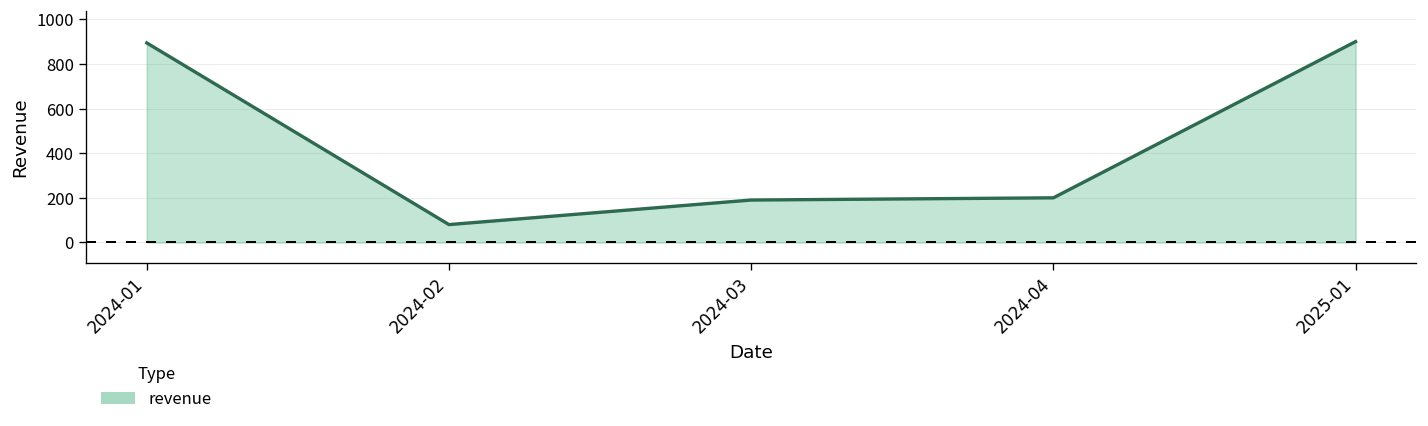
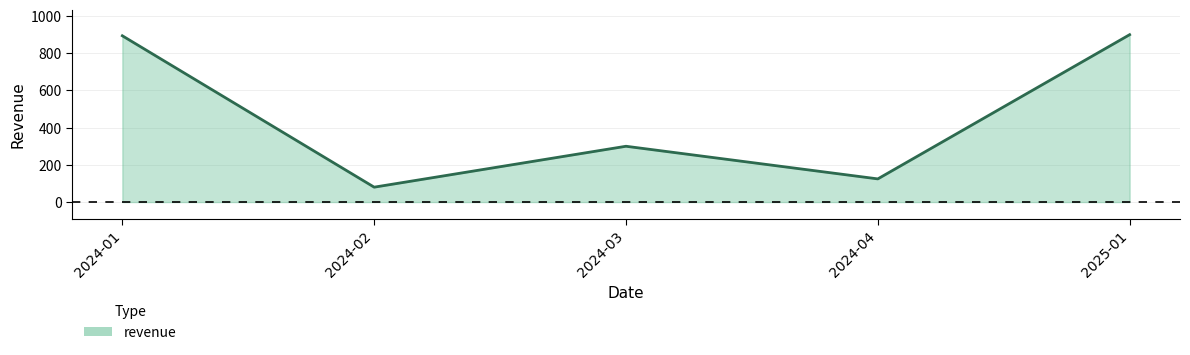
  {
    "2024-01": 890,
    "2024-02": 80,
-   "2024-03": 190,
-   "2024-04": 200,
+   "2024-03": 300,
+   "2024-04": 120,
    "2025-01": 900
  }
